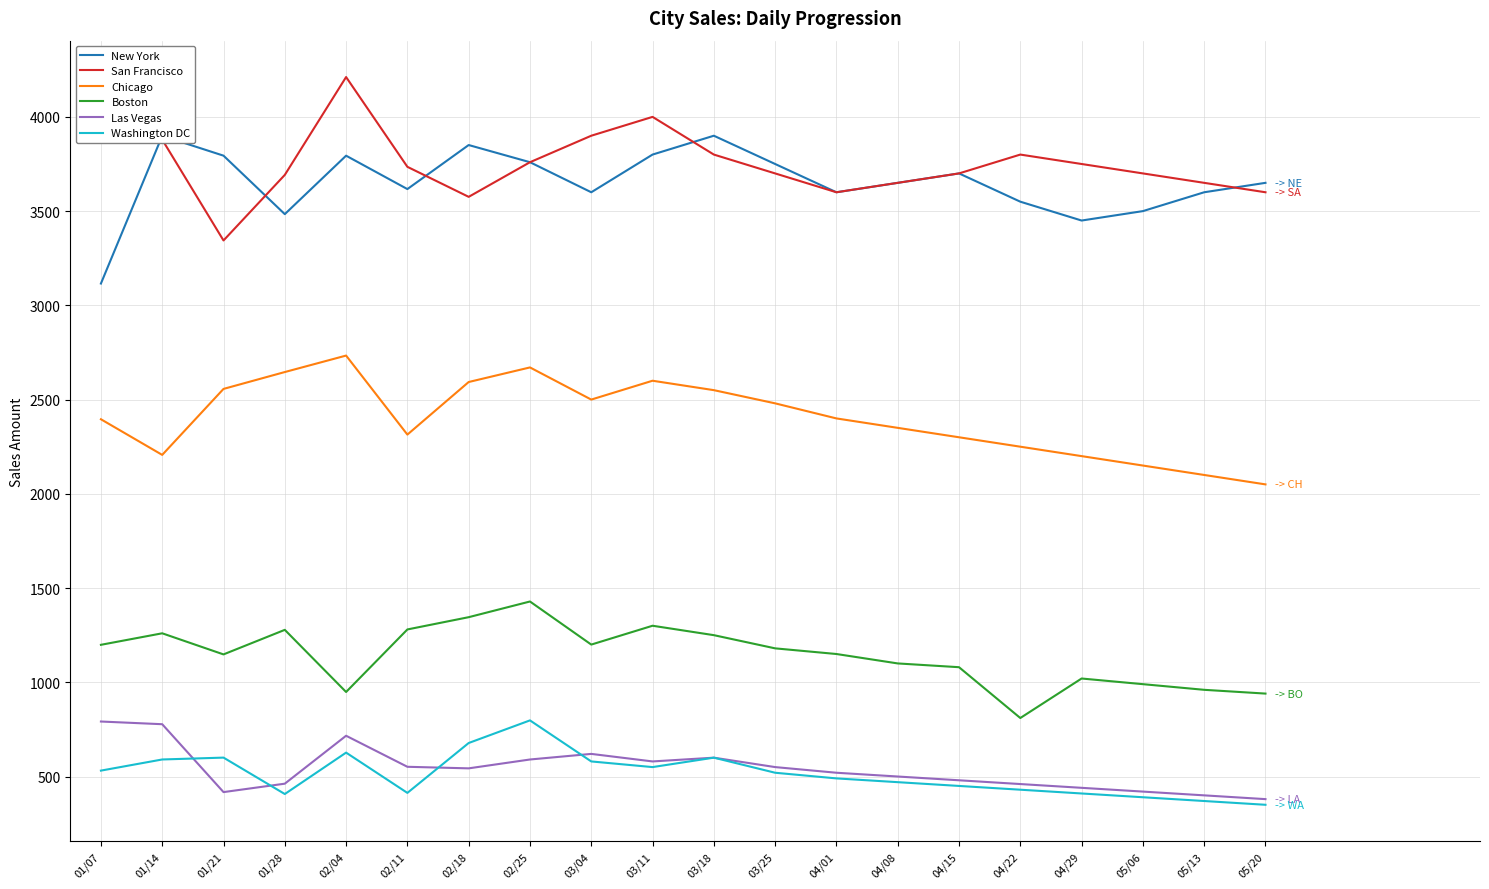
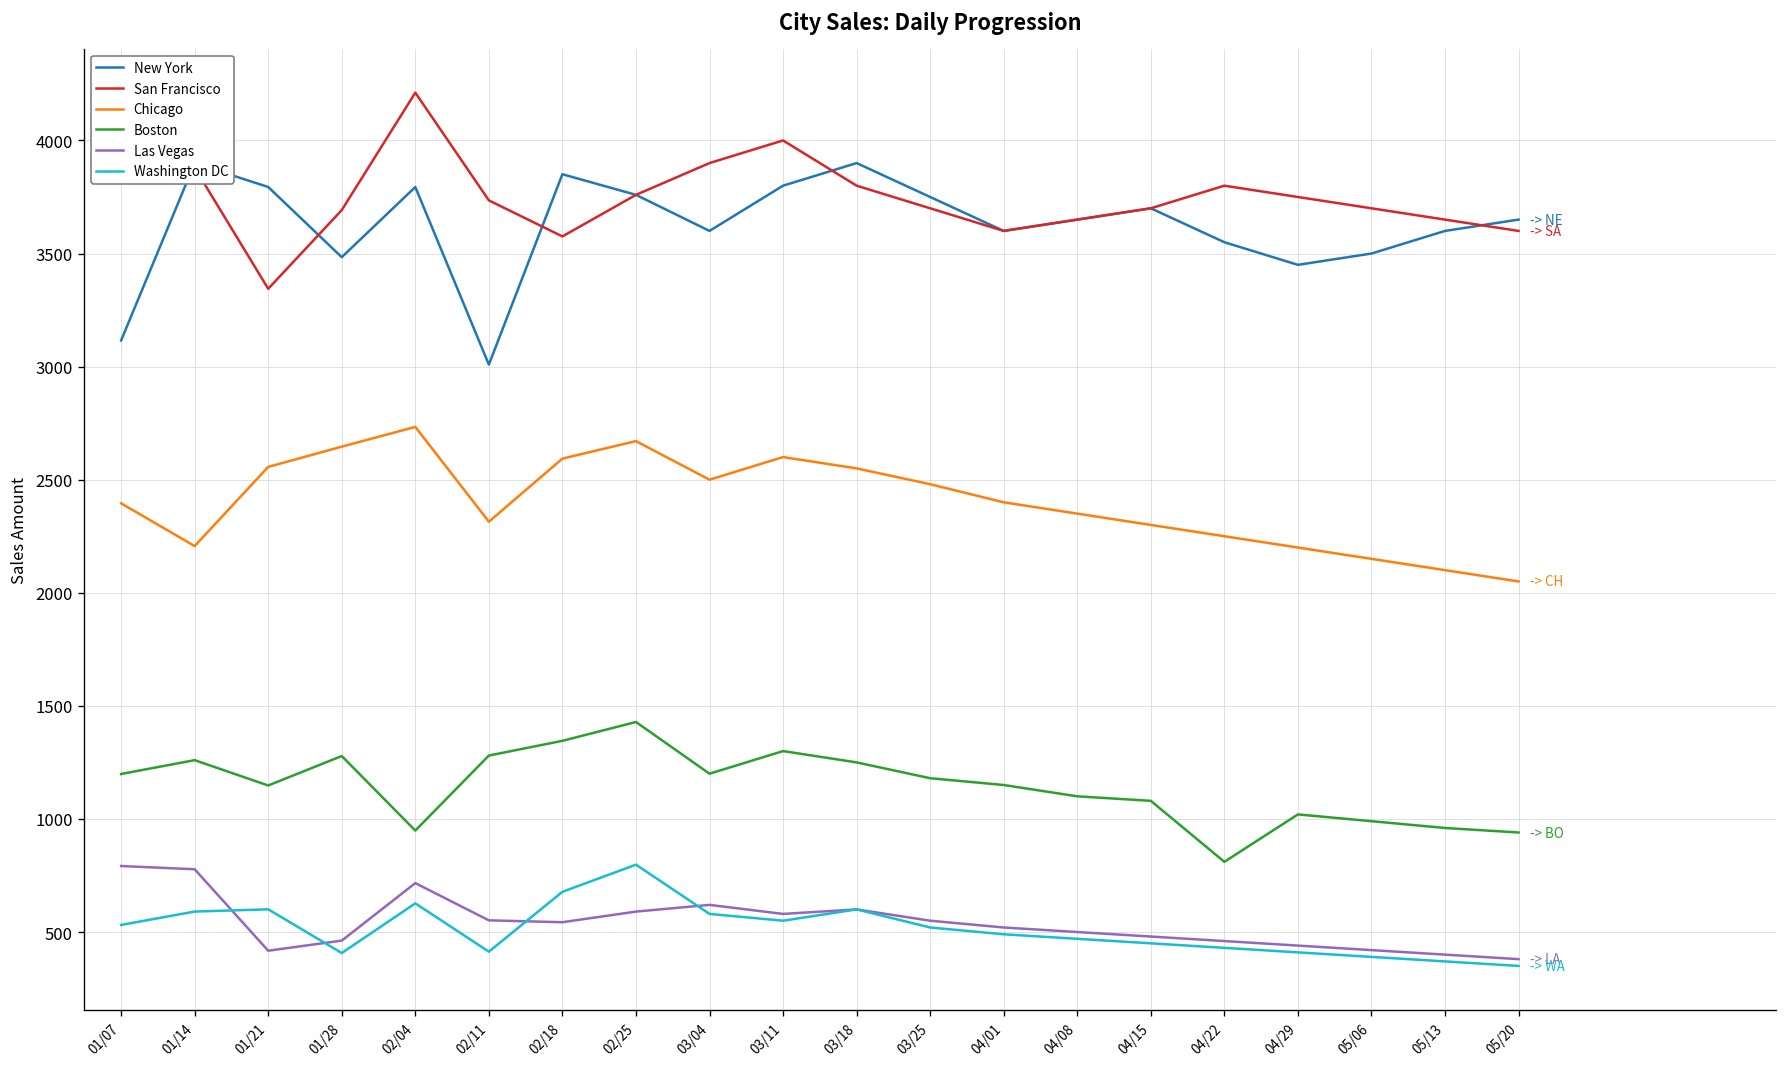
  {
    "New York": {
      "01/07": 3120,
      "01/21": 3790,
      "01/28": 3480,
      "02/04": 3790,
-     "02/11": 3620,
+     "02/11": 3010,
      "02/18": 3850,
      "03/04": 3600,
      "03/11": 3800,
      "03/18": 3900,
      "03/25": 3750,
      "04/22": 3550,
      "04/29": 3450,
      "05/06": 3500,
      "05/13": 3600,
      "05/20": 3650
    },
    "San Francisco": {
      "01/21": 3340,
      "01/28": 3690,
      "02/04": 4210,
      "02/11": 3740,
      "02/18": 3580,
      "03/04": 3900,
      "03/11": 4000,
      "03/18": 3800,
      "03/25": 3700,
      "04/22": 3800,
      "04/29": 3750,
      "05/06": 3700,
      "05/13": 3650,
      "05/20": 3600
    },
    "Chicago": {
      "01/07": 2400,
      "01/14": 2210,
      "01/21": 2560,
      "01/28": 2650,
      "02/04": 2730,
      "02/11": 2310,
      "02/18": 2590,
      "02/25": 2670,
      "03/04": 2500,
      "03/11": 2600,
      "03/18": 2550,
      "03/25": 2480,
      "04/01": 2400,
      "04/08": 2350,
      "04/15": 2300,
      "04/22": 2250,
      "04/29": 2200,
      "05/06": 2150,
      "05/13": 2100,
      "05/20": 2050
    },
    "Boston": {
      "01/07": 1200,
      "01/14": 1260,
      "01/21": 1150,
      "01/28": 1280,
      "02/04": 950,
      "02/11": 1280,
      "02/18": 1350,
      "02/25": 1430,
      "03/04": 1200,
      "03/11": 1300,
      "03/18": 1250,
      "03/25": 1180,
      "04/01": 1150,
      "04/08": 1100,
      "04/15": 1080,
      "04/22": 810,
      "04/29": 1020,
      "05/06": 990,
      "05/13": 960,
      "05/20": 940
    },
    "Las Vegas": {
      "01/07": 790,
      "01/14": 780,
      "01/21": 420,
      "01/28": 460,
      "02/04": 720,
      "02/11": 550,
      "02/18": 540,
      "02/25": 590,
      "03/04": 620,
      "03/11": 580,
      "03/25": 550,
      "04/01": 520,
      "04/08": 500,
      "04/15": 480,
      "04/22": 460,
      "04/29": 440,
      "05/06": 420,
      "05/13": 400,
      "05/20": 380
    },
    "Washington DC": {
      "01/07": 530,
      "01/14": 590,
      "01/21": 600,
      "01/28": 410,
      "02/04": 630,
      "02/11": 410,
      "02/18": 680,
      "02/25": 800,
      "03/04": 580,
      "03/11": 550,
      "03/25": 520,
      "04/01": 490,
      "04/08": 470,
      "04/15": 450,
      "04/22": 430,
      "04/29": 410,
      "05/06": 390,
      "05/13": 370,
      "05/20": 350
    }
  }
